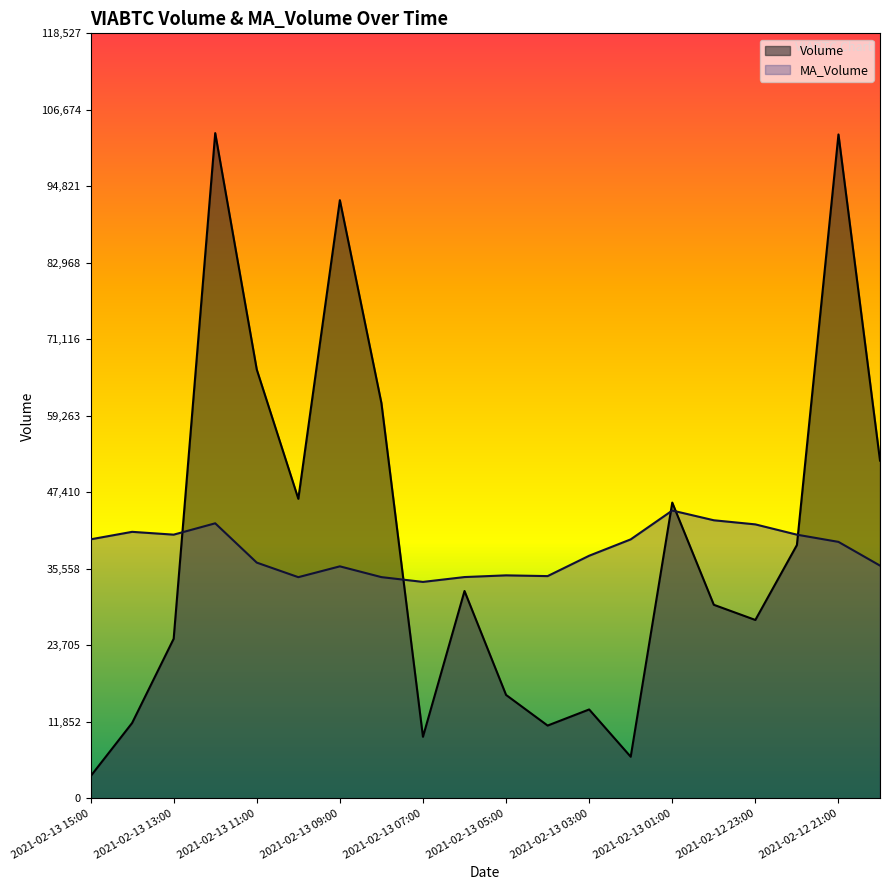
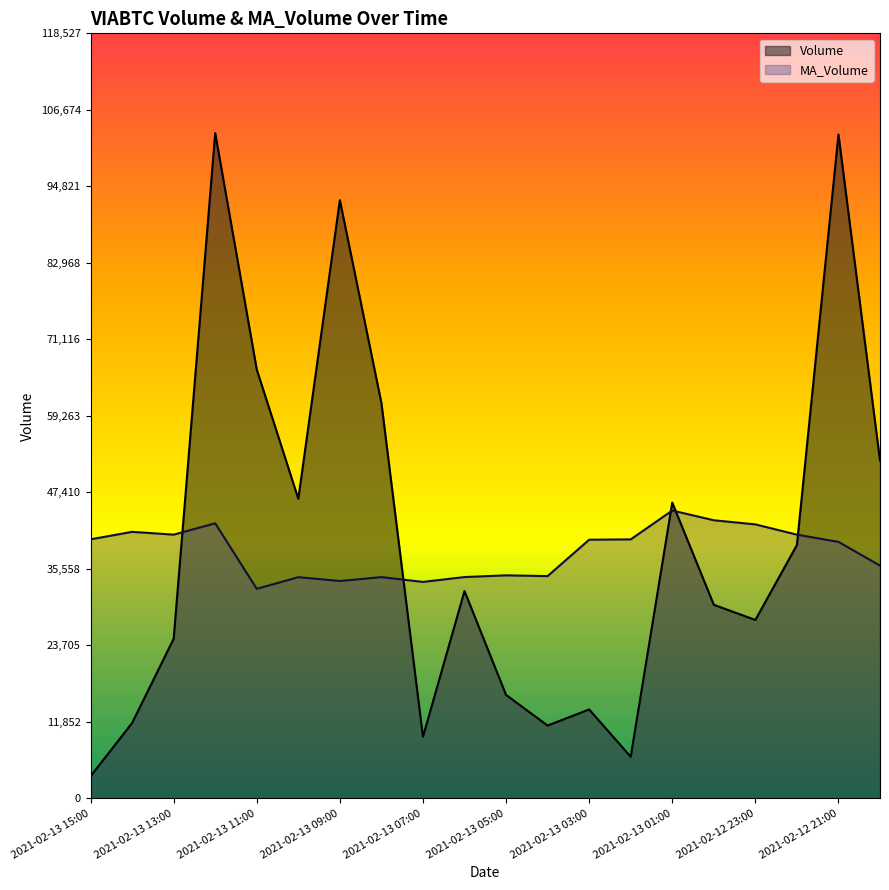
  {
    "Volume": {
      "2021-02-13 15:00": "3,000",
      "2021-02-13 13:00": "25,000",
      "2021-02-13 11:00": "66,000",
      "2021-02-13 09:00": "93,000",
      "2021-02-13 07:00": "10,000",
      "2021-02-13 05:00": "16,000",
      "2021-02-13 03:00": "14,000",
      "2021-02-13 01:00": "46,000",
      "2021-02-12 23:00": "28,000",
      "2021-02-12 21:00": "103,000"
    },
    "MA_Volume": {
      "2021-02-13 15:00": "40,000",
      "2021-02-13 13:00": "41,000",
-     "2021-02-13 11:00": "37,000",
-     "2021-02-13 09:00": "36,000",
+     "2021-02-13 11:00": "32,000",
+     "2021-02-13 09:00": "34,000",
      "2021-02-13 07:00": "34,000",
      "2021-02-13 05:00": "35,000",
-     "2021-02-13 03:00": "38,000",
+     "2021-02-13 03:00": "40,000",
      "2021-02-13 01:00": "45,000",
      "2021-02-12 23:00": "42,000",
      "2021-02-12 21:00": "40,000"
    }
  }
